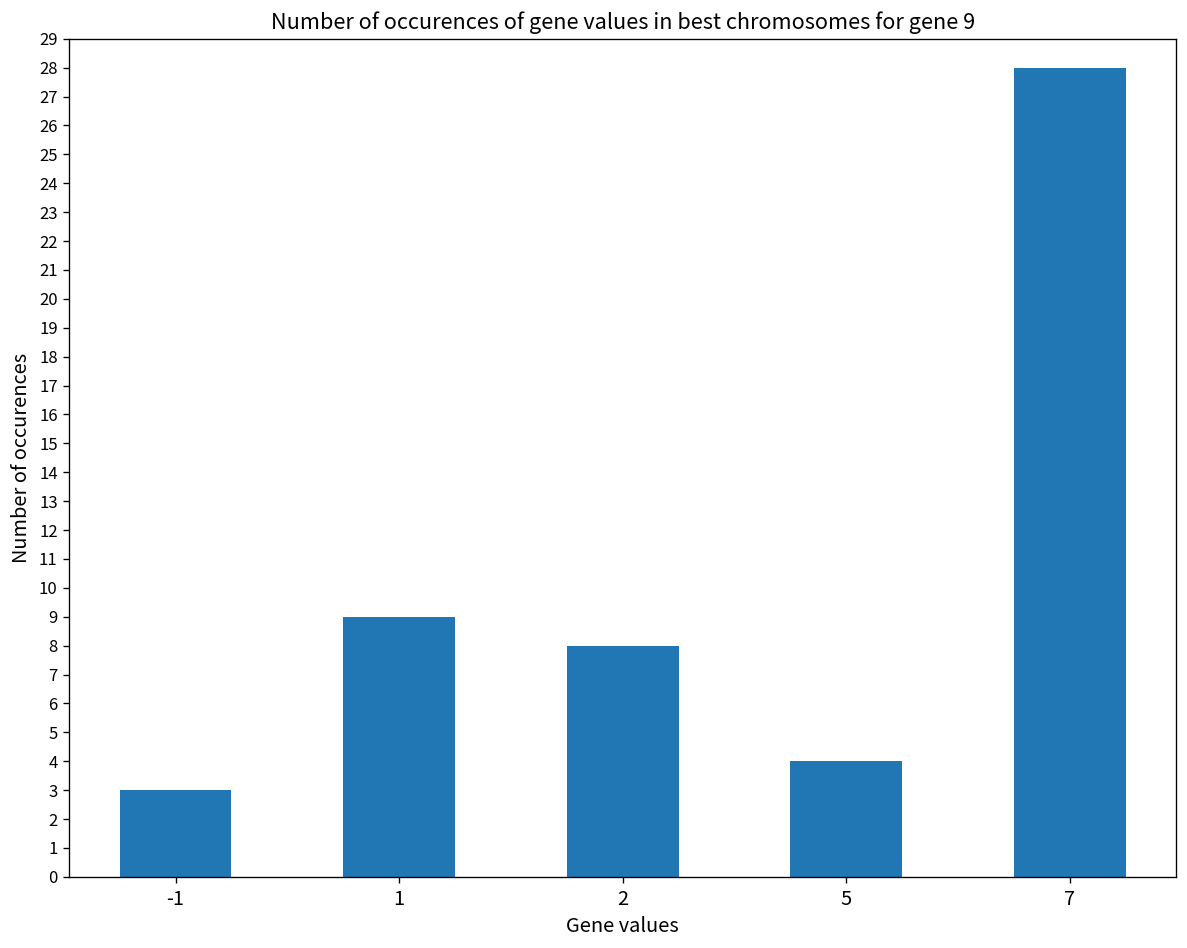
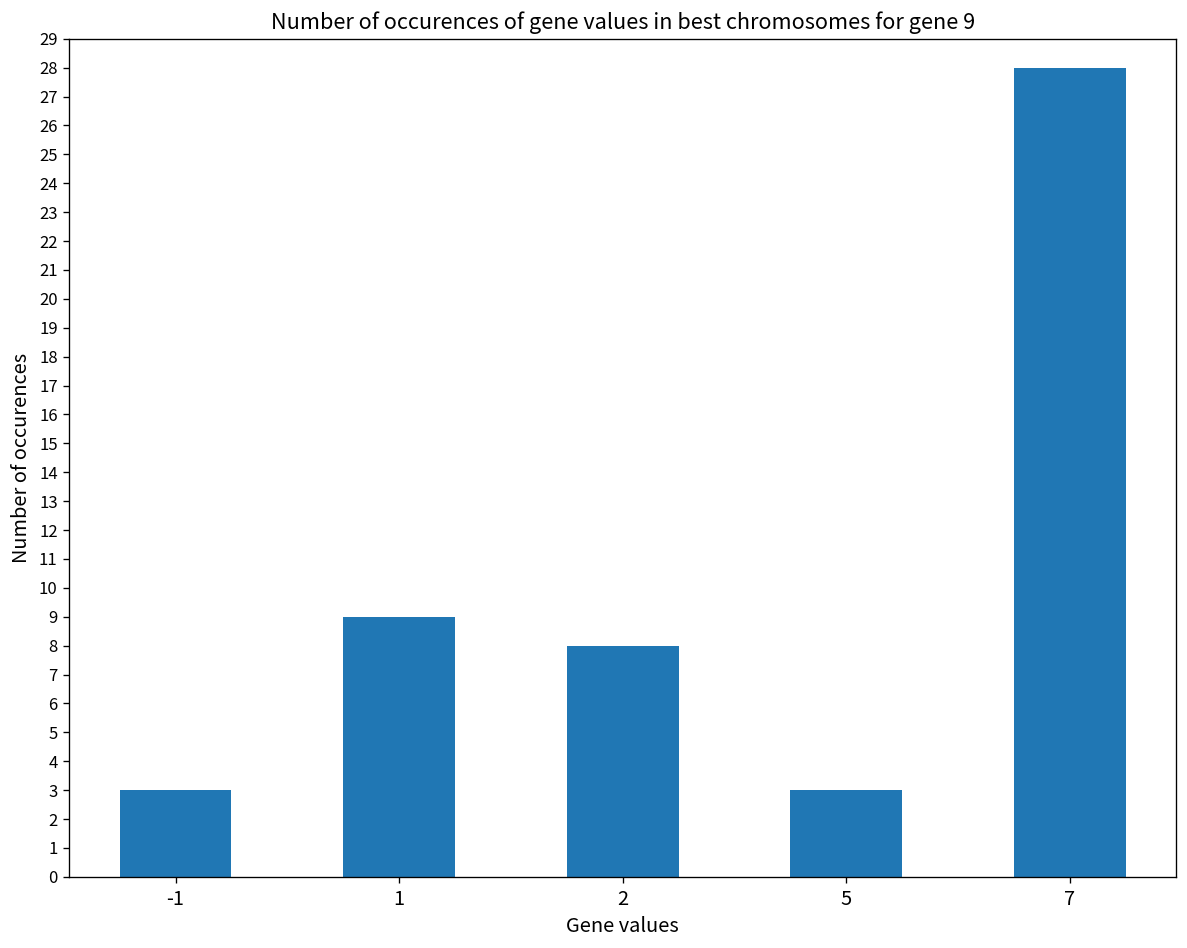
  {
    "-1": 3,
    "1": 9,
    "2": 8,
-   "5": 4,
+   "5": 3,
    "7": 28
  }
